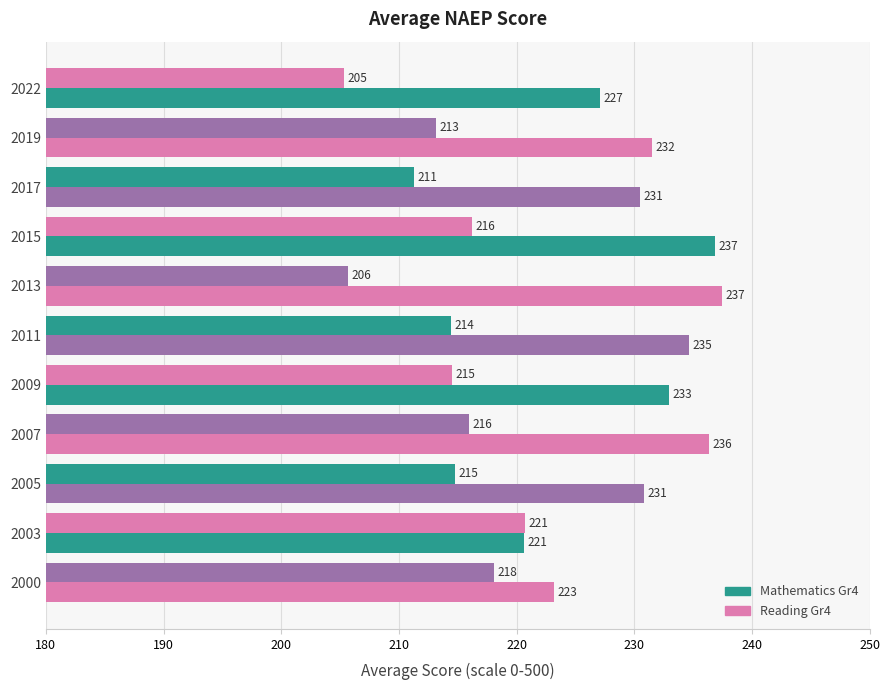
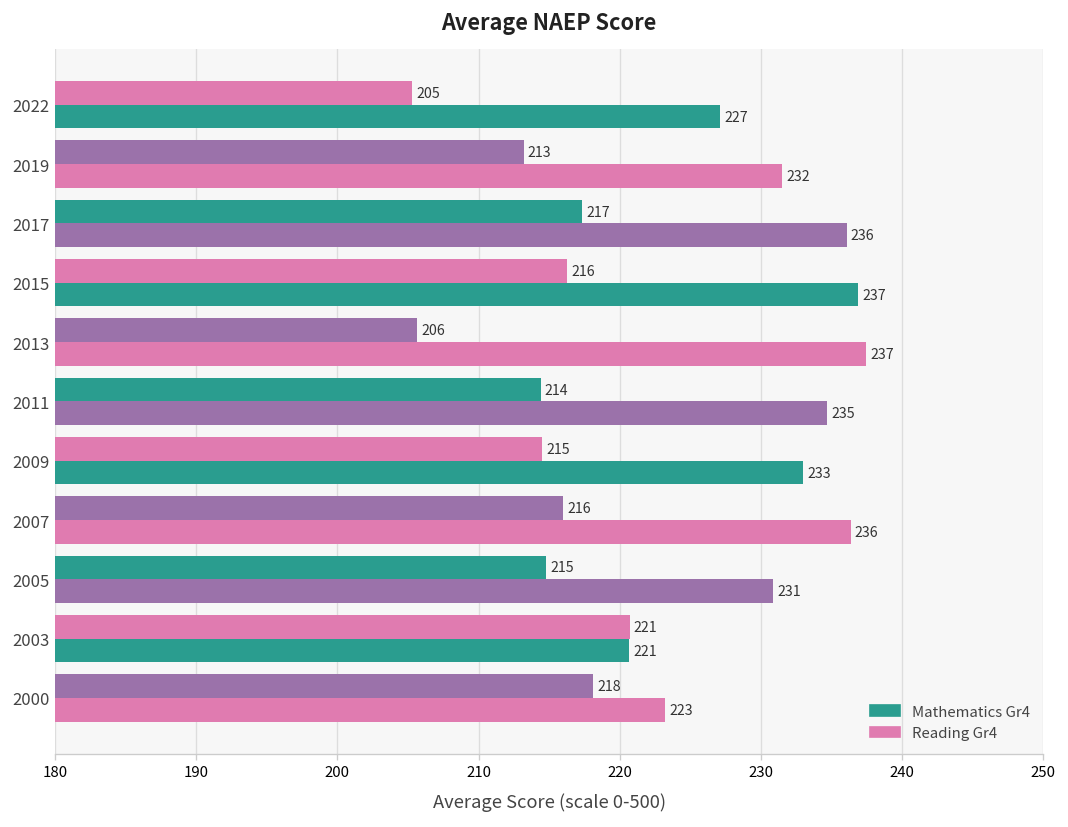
  {
    "Mathematics Gr4": {
      "2022": 227,
      "2019": 232,
-     "2017": 231,
+     "2017": 236,
      "2015": 237,
      "2013": 237,
      "2011": 235,
      "2009": 233,
      "2007": 236,
      "2005": 231,
      "2003": 221,
      "2000": 223
    },
    "Reading Gr4": {
      "2022": 205,
      "2019": 213,
-     "2017": 211,
+     "2017": 217,
      "2015": 216,
      "2013": 206,
      "2011": 214,
      "2009": 215,
      "2007": 216,
      "2005": 215,
      "2003": 221,
      "2000": 218
    }
  }
